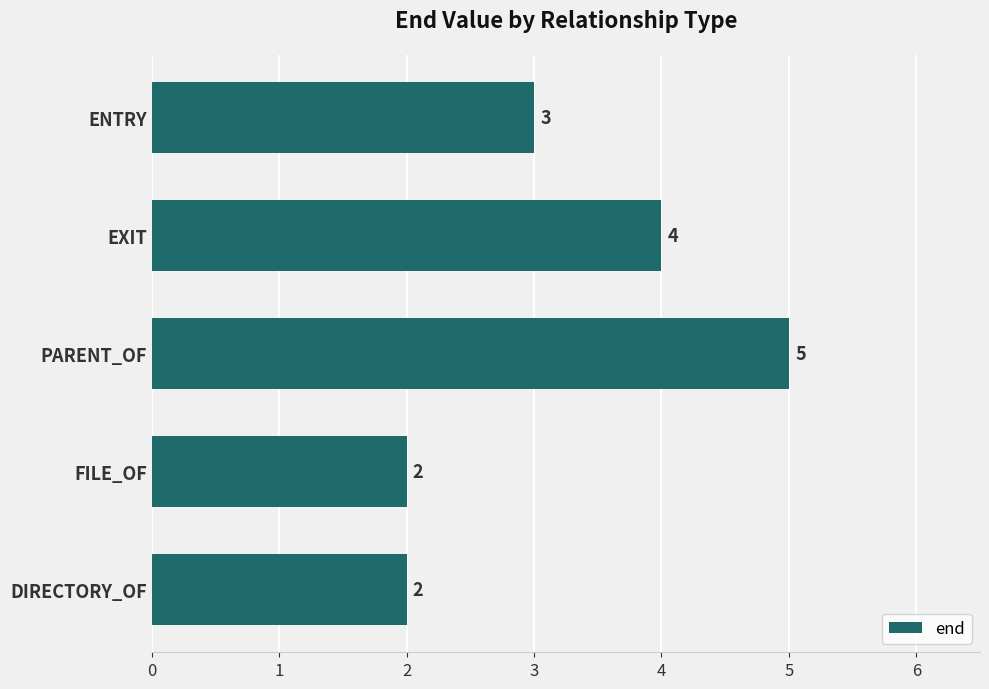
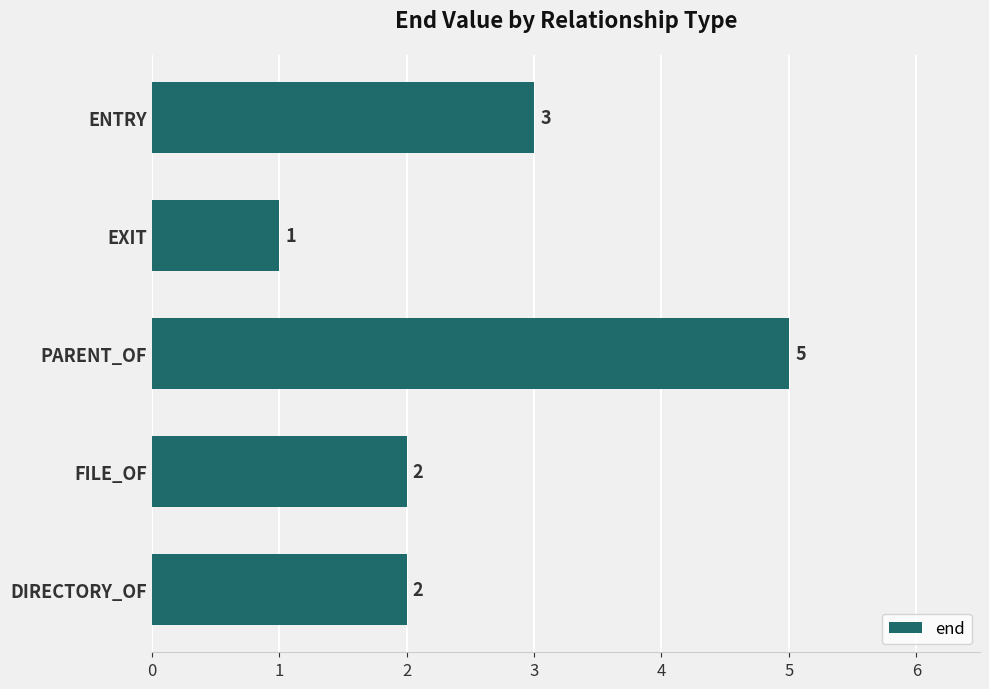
  {
    "ENTRY": 3,
-   "EXIT": 4,
+   "EXIT": 1,
    "PARENT_OF": 5,
    "FILE_OF": 2,
    "DIRECTORY_OF": 2
  }
